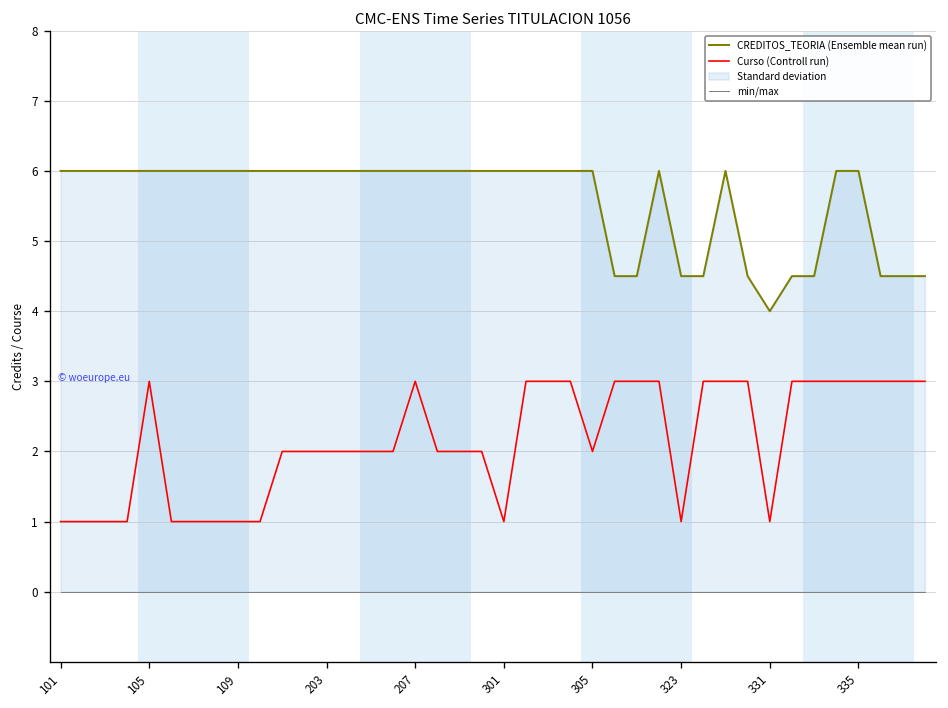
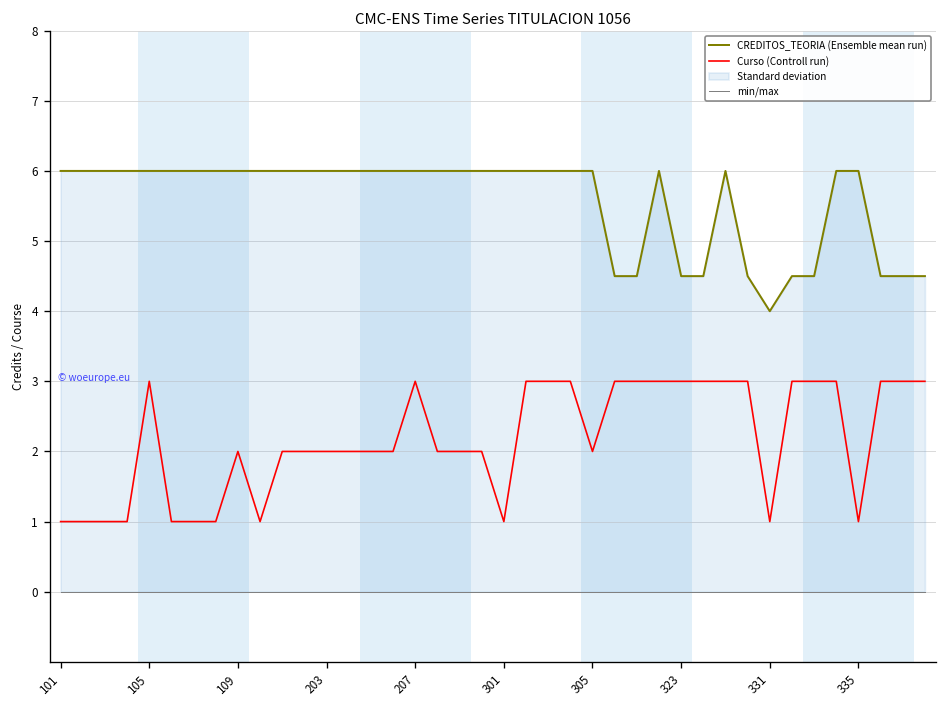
  {
    "Standard deviation": {
      "101": 6,
      "105": 6,
      "109": 6,
      "203": 6,
      "207": 6,
      "301": 6,
      "305": 6,
      "323": 4.5,
      "331": 4,
      "335": 6
    },
    "Curso (Controll run)": {
      "101": 1,
      "105": 3,
-     "109": 1,
+     "109": 2,
      "203": 2,
      "207": 3,
      "301": 1,
      "305": 2,
-     "323": 1,
+     "323": 3,
      "331": 1,
-     "335": 3
+     "335": 1
    },
    "min/max": {
      "101": 0,
      "105": 0,
      "109": 0,
      "203": 0,
      "207": 0,
      "301": 0,
      "305": 0,
      "323": 0,
      "331": 0,
      "335": 0
    }
  }
